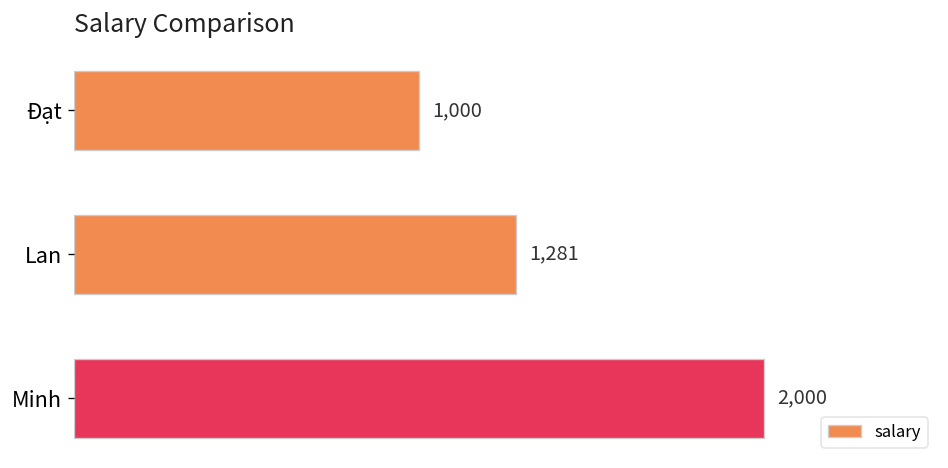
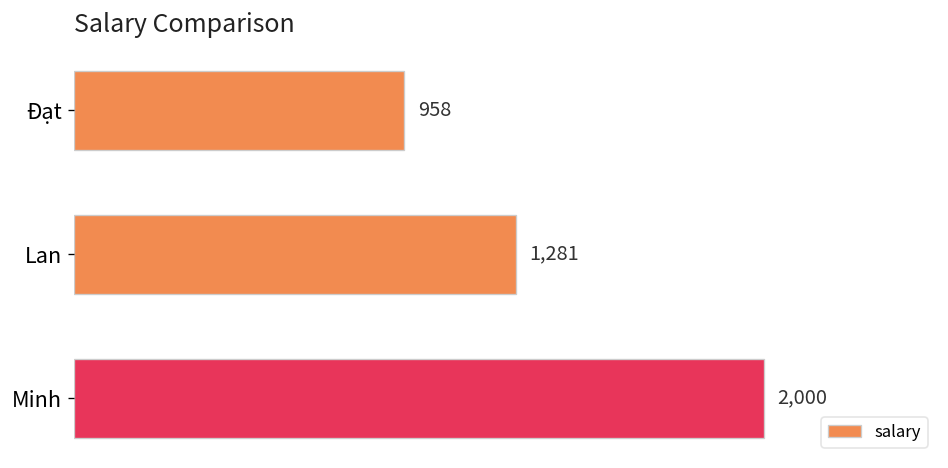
  {
-   "Đạt": "1,000",
+   "Đạt": "958",
    "Lan": "1,281",
    "Minh": "2,000"
  }
